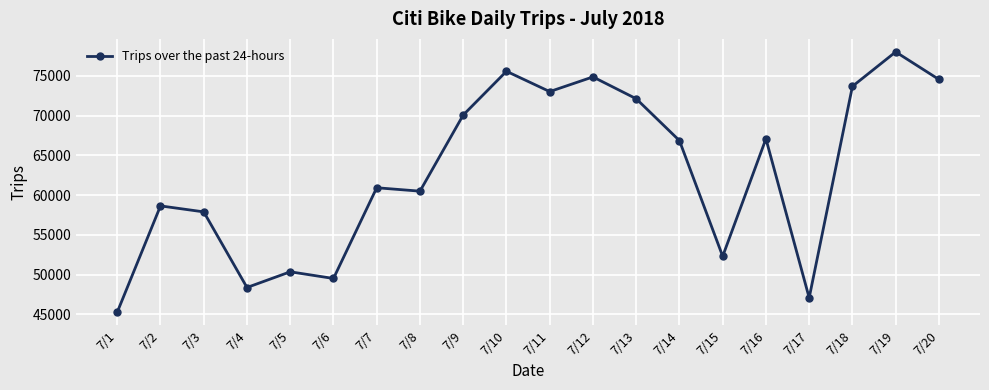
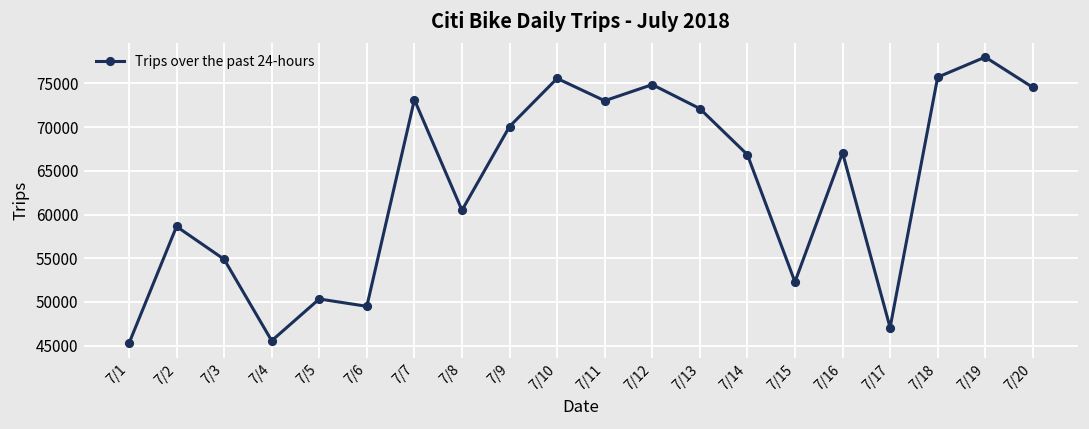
  {
    "7/1": 45000,
    "7/2": 59000,
-   "7/3": 58000,
-   "7/4": 48000,
+   "7/3": 55000,
+   "7/4": 46000,
    "7/5": 50000,
    "7/6": 50000,
-   "7/7": 61000,
+   "7/7": 73000,
    "7/8": 60000,
    "7/9": 70000,
    "7/10": 76000,
    "7/11": 73000,
    "7/12": 75000,
    "7/13": 72000,
    "7/14": 67000,
    "7/15": 52000,
    "7/16": 67000,
    "7/17": 47000,
-   "7/18": 74000,
+   "7/18": 76000,
    "7/19": 78000,
    "7/20": 75000
  }
